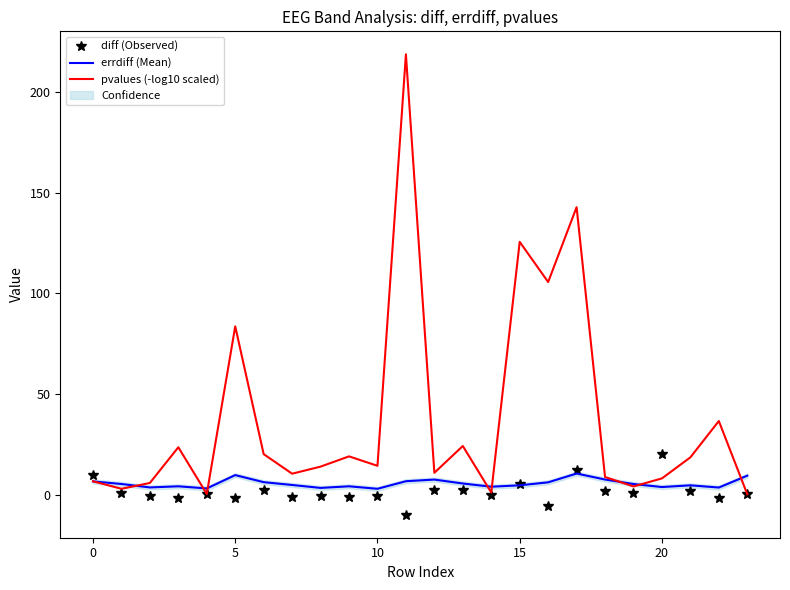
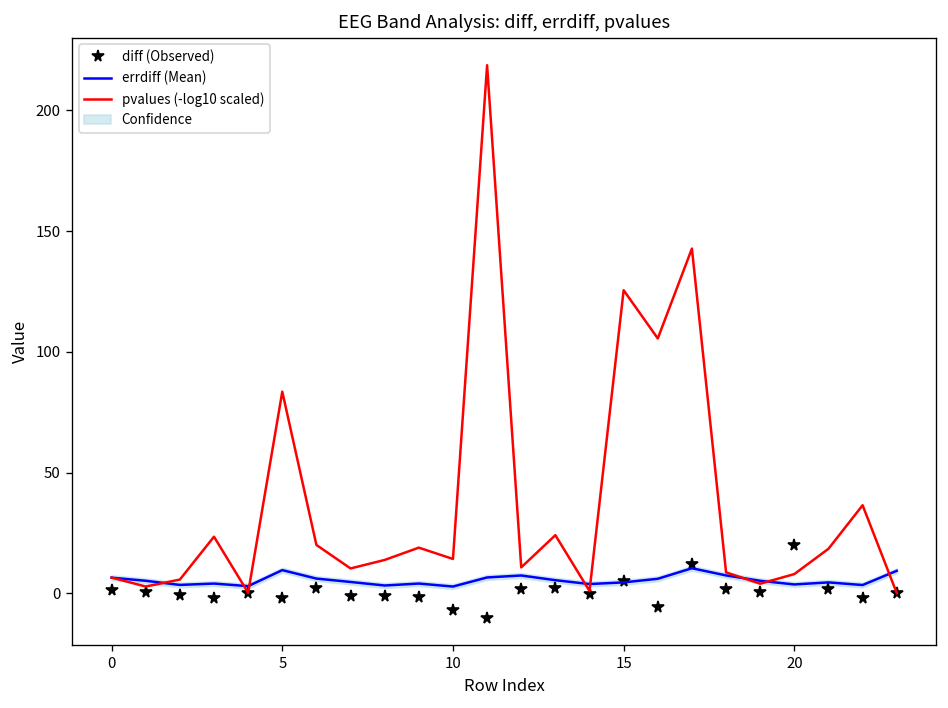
  {
    "diff (Observed)": {
-     "0": 10,
+     "0": 1,
      "5": -2,
-     "10": -1,
+     "10": -7,
      "20": 20
    },
    "pvalues (-log10 scaled)": {
      "5": 84,
      "10": 14,
      "15": 126,
      "20": 8
    }
  }
